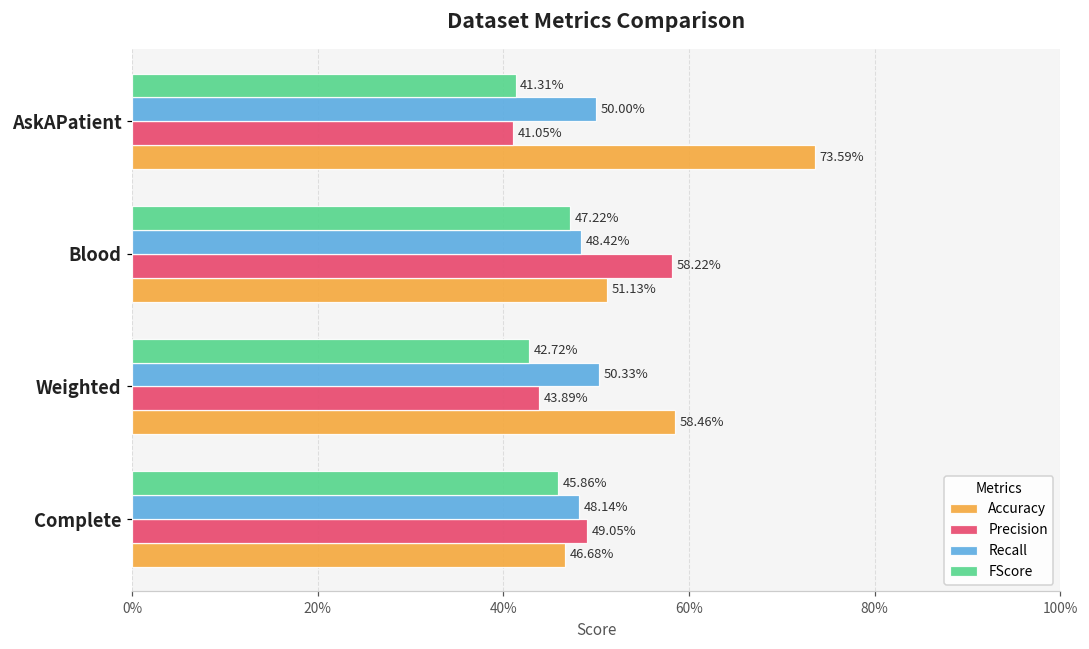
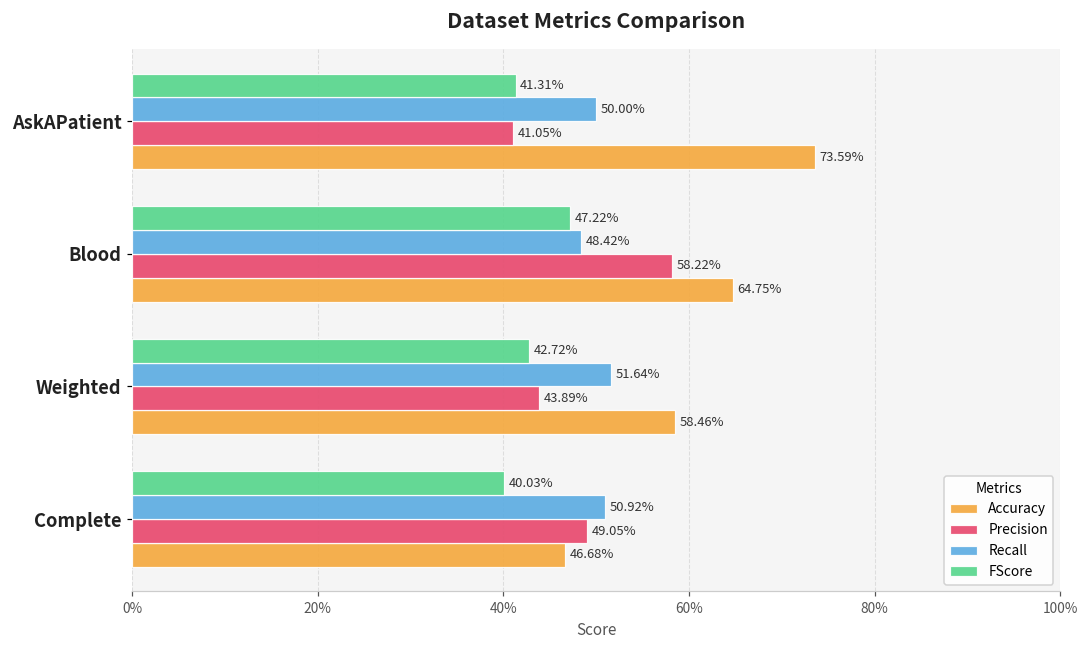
  {
    "Accuracy": {
      "AskAPatient": "73.59%",
-     "Blood": "51.13%",
+     "Blood": "64.75%",
      "Weighted": "58.46%",
      "Complete": "46.68%"
    },
    "Precision": {
      "AskAPatient": "41.05%",
      "Blood": "58.22%",
      "Weighted": "43.89%",
      "Complete": "49.05%"
    },
    "Recall": {
      "AskAPatient": "50.00%",
      "Blood": "48.42%",
-     "Weighted": "50.33%",
-     "Complete": "48.14%"
+     "Weighted": "51.64%",
+     "Complete": "50.92%"
    },
    "FScore": {
      "AskAPatient": "41.31%",
      "Blood": "47.22%",
      "Weighted": "42.72%",
-     "Complete": "45.86%"
+     "Complete": "40.03%"
    }
  }
